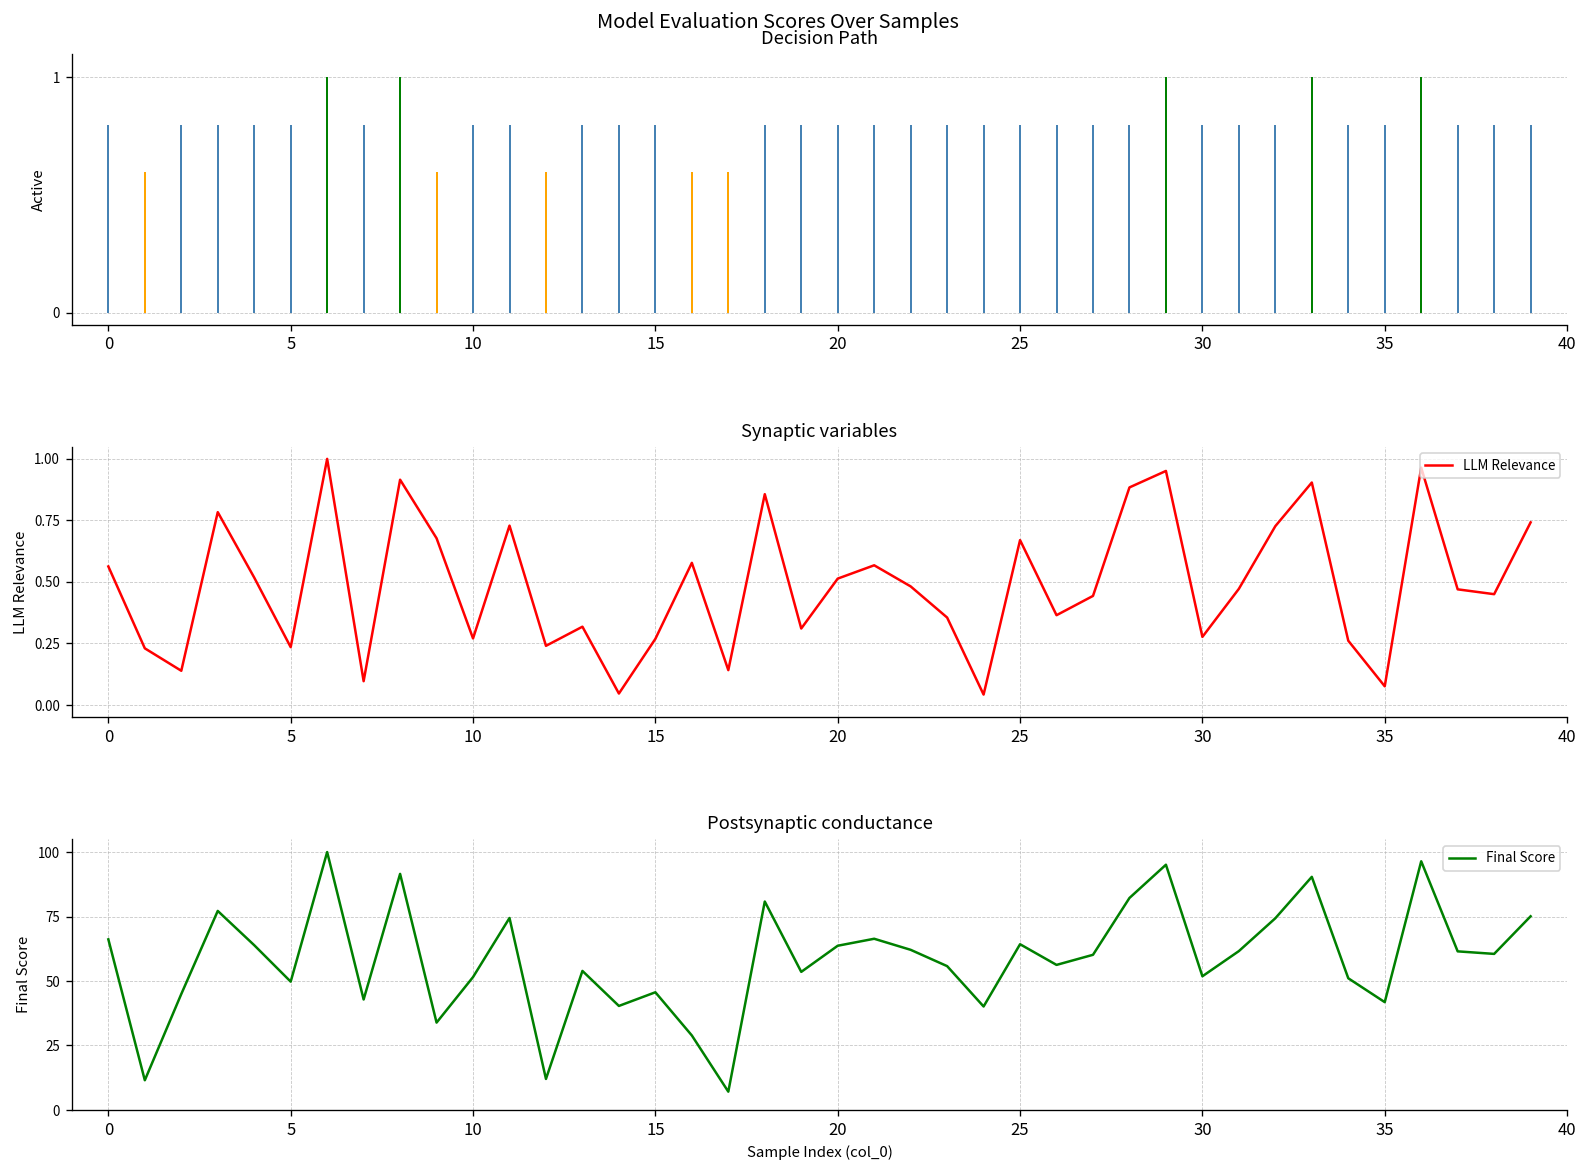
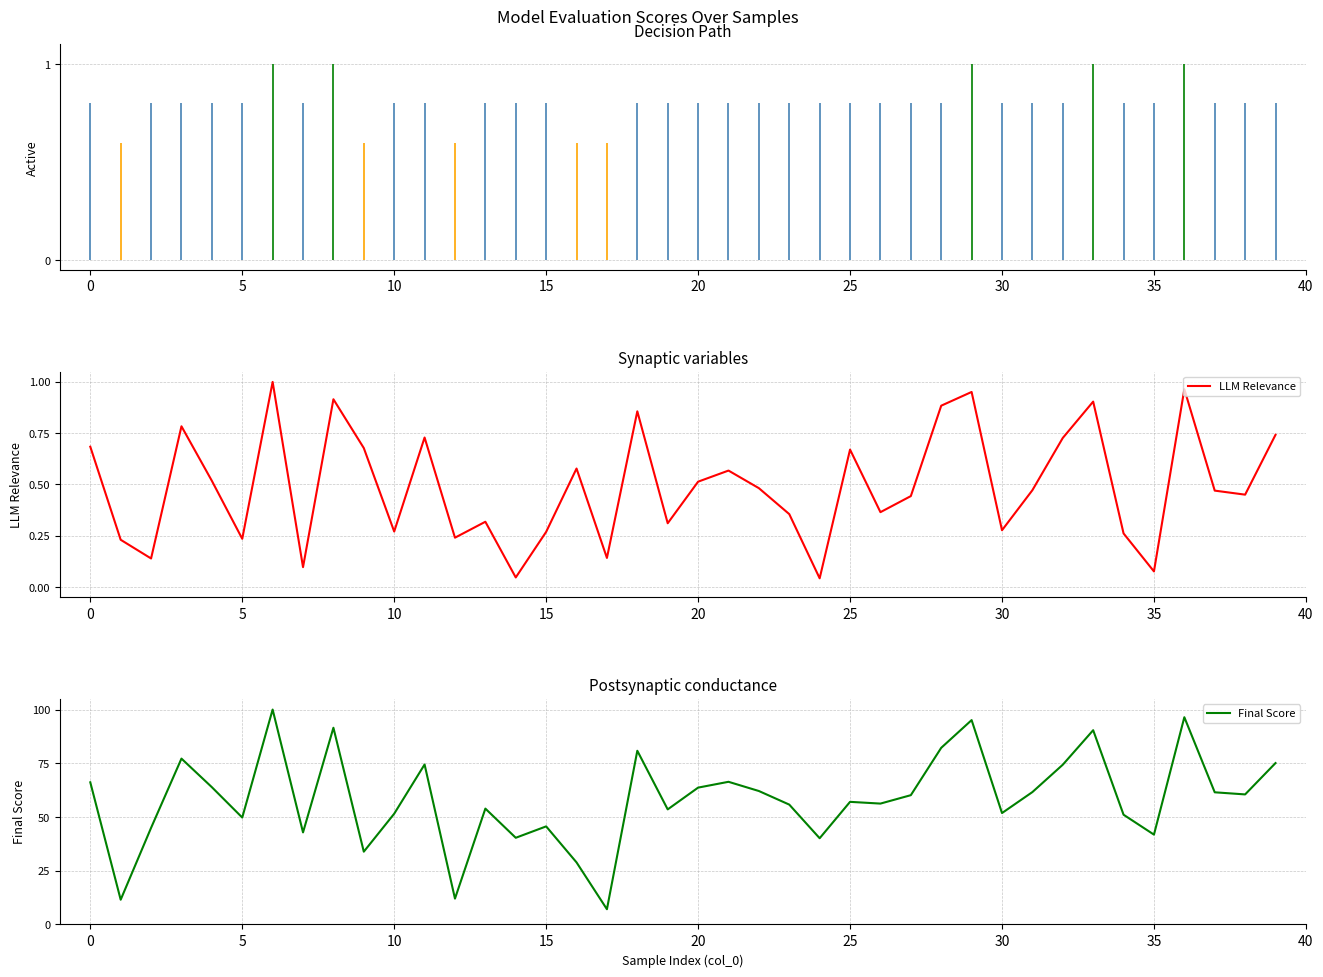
  {
    "Synaptic variables": {
-     "0": 0.56,
+     "0": 0.68,
      "5": 0.24,
      "10": 0.27,
      "15": 0.27,
      "20": 0.51,
      "25": 0.67,
      "30": 0.28,
      "35": 0.08
    },
    "Postsynaptic conductance": {
      "0": 66,
      "5": 50,
      "10": 52,
      "15": 46,
      "20": 64,
-     "25": 64,
+     "25": 57,
      "30": 52,
      "35": 42
    }
  }
